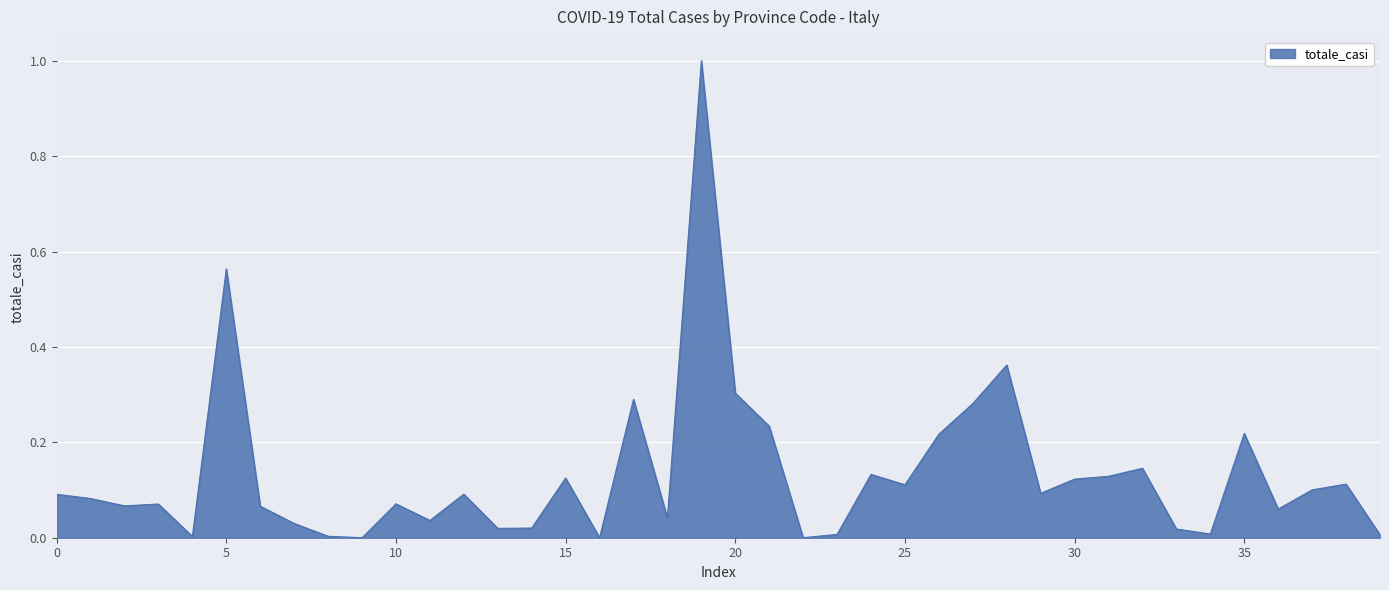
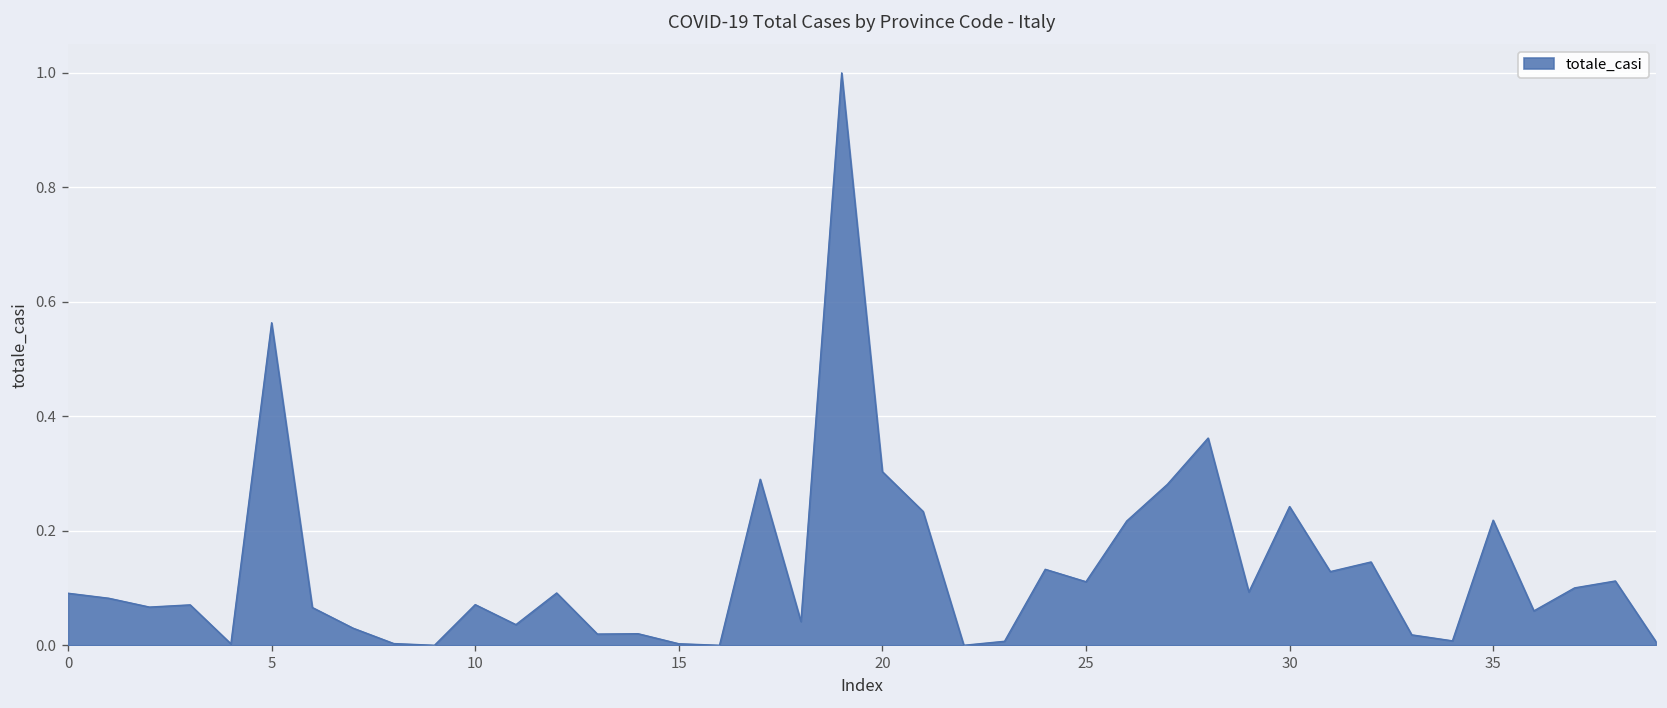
  {
    "0": 0.09,
    "5": 0.56,
    "10": 0.07,
-   "15": 0.13,
+   "15": 0.00,
    "20": 0.30,
    "25": 0.11,
-   "30": 0.12,
+   "30": 0.24,
    "35": 0.22
  }
